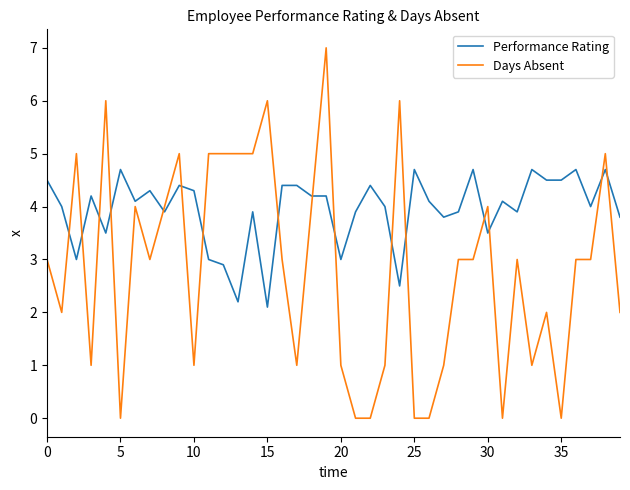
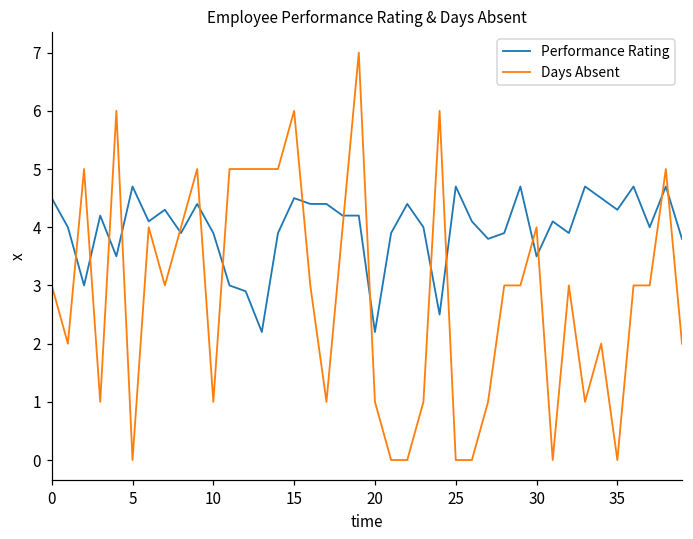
  {
    "Performance Rating": {
      "0": 4.5,
      "5": 4.7,
-     "10": 4.3,
-     "15": 2.1,
-     "20": 3.0,
+     "10": 3.9,
+     "15": 4.5,
+     "20": 2.2,
      "25": 4.7,
      "30": 3.5,
-     "35": 4.5
+     "35": 4.3
    },
    "Days Absent": {
      "0": 3.0,
      "5": 0.0,
      "10": 1.0,
      "15": 6.0,
      "20": 1.0,
      "25": 0.0,
      "30": 4.0,
      "35": 0.0
    }
  }
